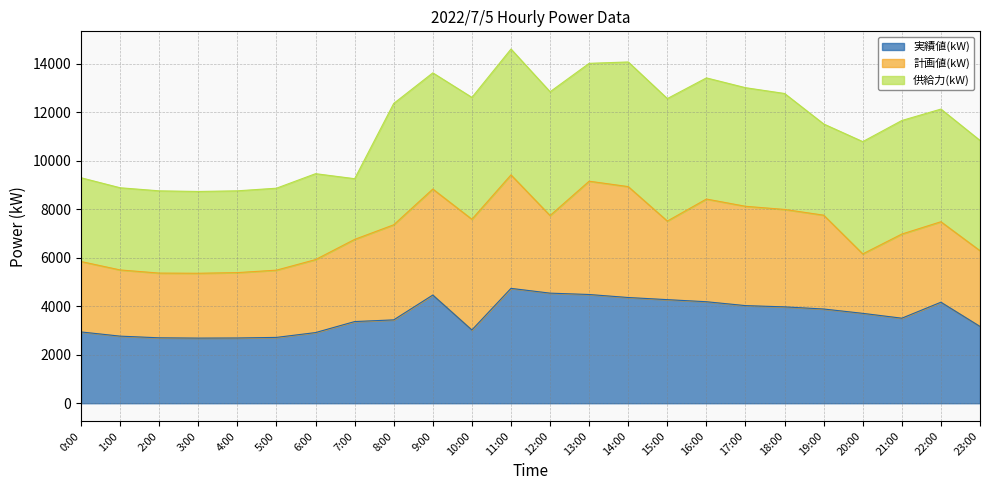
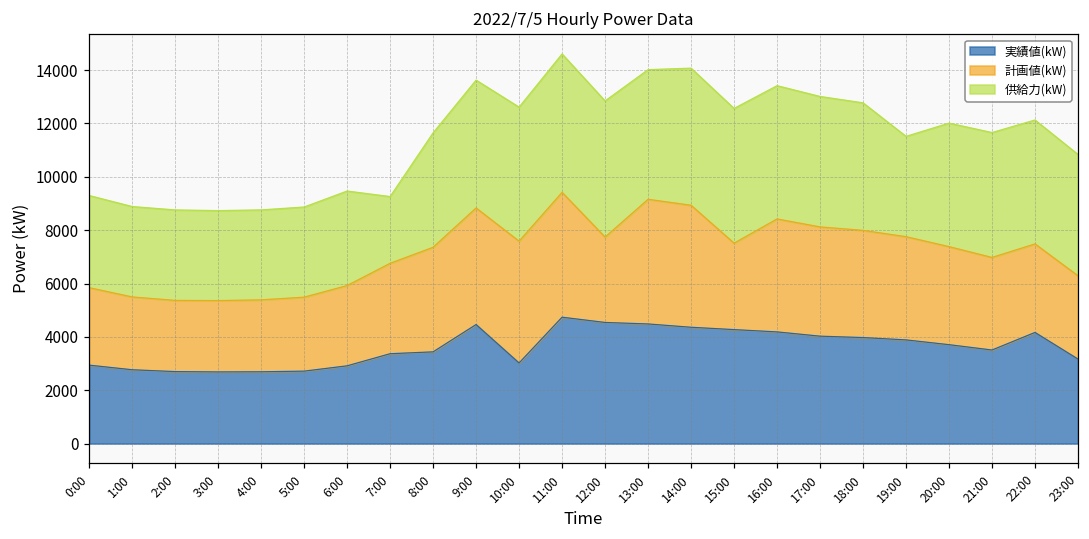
  {
    "実績値(kW)": {
      "0:00": 2900,
      "1:00": 2800,
      "2:00": 2700,
      "3:00": 2700,
      "4:00": 2700,
      "5:00": 2700,
      "6:00": 2900,
      "7:00": 3400,
      "8:00": 3400,
      "9:00": 4500,
      "10:00": 3000,
      "11:00": 4700,
      "12:00": 4500,
      "13:00": 4500,
      "14:00": 4400,
      "15:00": 4300,
      "16:00": 4200,
      "17:00": 4000,
      "18:00": 4000,
      "19:00": 3900,
      "20:00": 3700,
      "21:00": 3500,
      "22:00": 4200,
      "23:00": 3200
    },
    "計画値(kW)": {
      "0:00": 2900,
      "1:00": 2700,
      "2:00": 2700,
      "3:00": 2700,
      "4:00": 2700,
      "5:00": 2800,
      "6:00": 3000,
      "7:00": 3400,
      "8:00": 3900,
      "9:00": 4400,
      "10:00": 4600,
      "11:00": 4700,
      "12:00": 3200,
      "13:00": 4700,
      "14:00": 4600,
      "15:00": 3200,
      "16:00": 4200,
      "17:00": 4100,
      "18:00": 4000,
      "19:00": 3900,
-     "20:00": 2500,
+     "20:00": 3700,
      "21:00": 3500,
      "22:00": 3300,
      "23:00": 3100
    },
    "供給力(kW)": {
      "0:00": 3500,
      "1:00": 3400,
      "2:00": 3400,
      "3:00": 3400,
      "4:00": 3400,
      "5:00": 3400,
      "6:00": 3500,
      "7:00": 2500,
-     "8:00": 5000,
+     "8:00": 4300,
      "9:00": 4800,
      "10:00": 5000,
      "11:00": 5200,
      "12:00": 5100,
      "13:00": 4900,
      "14:00": 5100,
      "15:00": 5100,
      "16:00": 5000,
      "17:00": 4900,
      "18:00": 4800,
      "19:00": 3800,
      "20:00": 4600,
      "21:00": 4700,
      "22:00": 4600,
      "23:00": 4500
    }
  }
